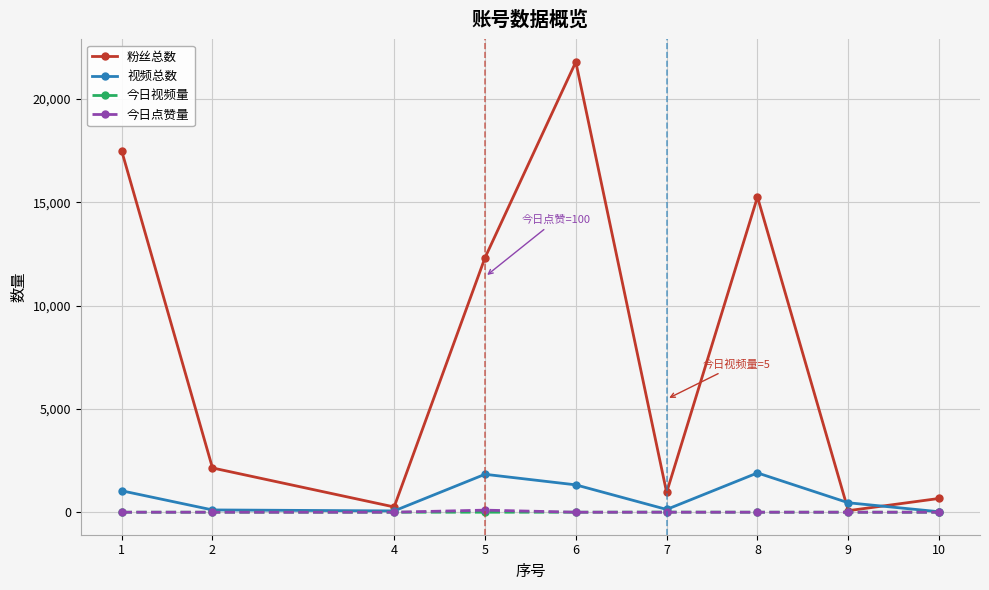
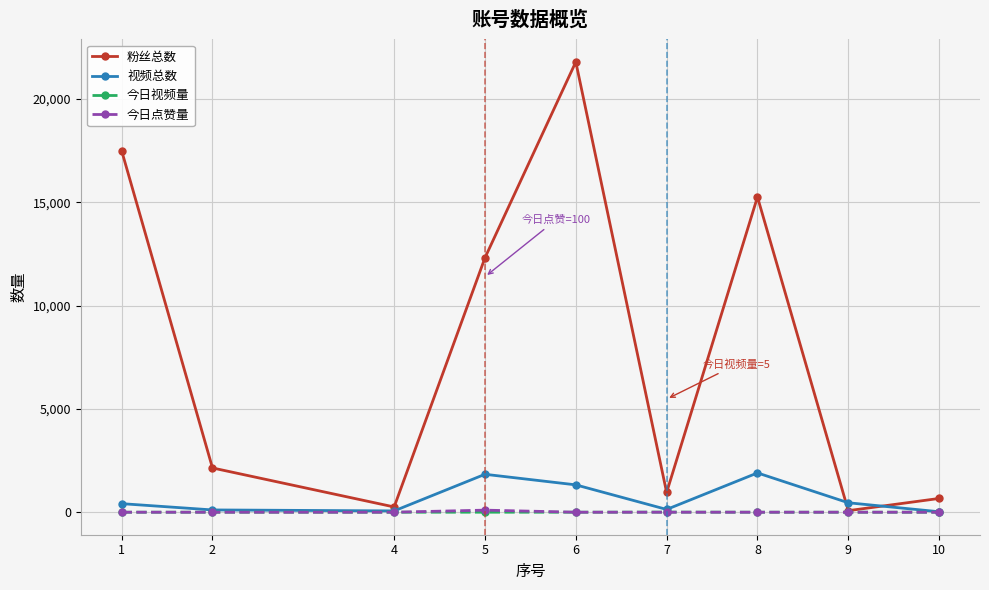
  {
    "粉丝总数": {
      "1": "17,500",
      "2": "2,100",
      "4": "300",
      "6": "21,800",
      "7": "1,000",
      "8": "15,300",
      "10": "700"
    },
    "视频总数": {
-     "1": "1,000",
+     "1": "400",
      "5": "1,800",
      "6": "1,300",
      "7": "100",
      "8": "1,900",
      "9": "500"
    }
  }
